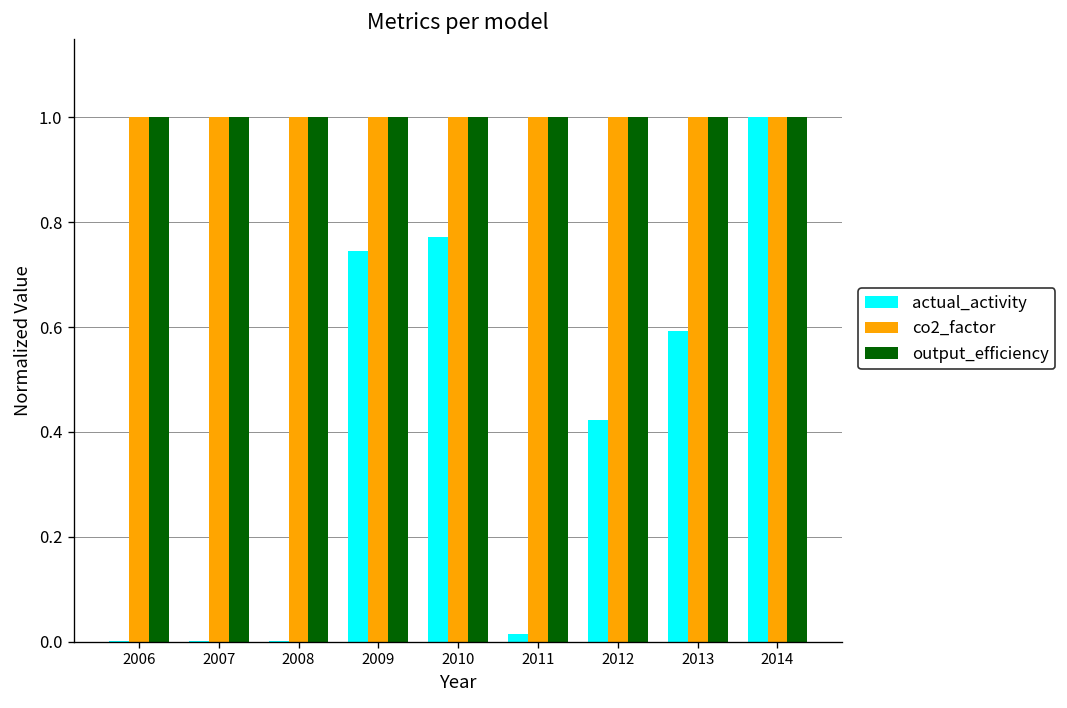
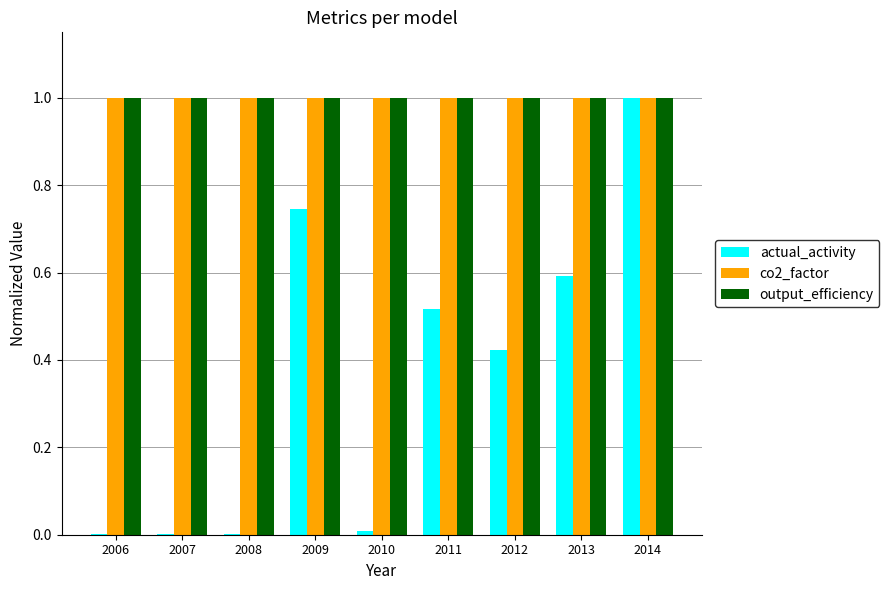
  {
    "actual_activity": {
      "2009": 0.75,
-     "2010": 0.77,
-     "2011": 0.02,
+     "2010": 0.01,
+     "2011": 0.52,
      "2012": 0.42,
      "2013": 0.59,
      "2014": 1.00
    },
    "co2_factor": {
      "2006": 1.00,
      "2007": 1.00,
      "2008": 1.00,
      "2009": 1.00,
      "2010": 1.00,
      "2011": 1.00,
      "2012": 1.00,
      "2013": 1.00,
      "2014": 1.00
    },
    "output_efficiency": {
      "2006": 1.00,
      "2007": 1.00,
      "2008": 1.00,
      "2009": 1.00,
      "2010": 1.00,
      "2011": 1.00,
      "2012": 1.00,
      "2013": 1.00,
      "2014": 1.00
    }
  }
